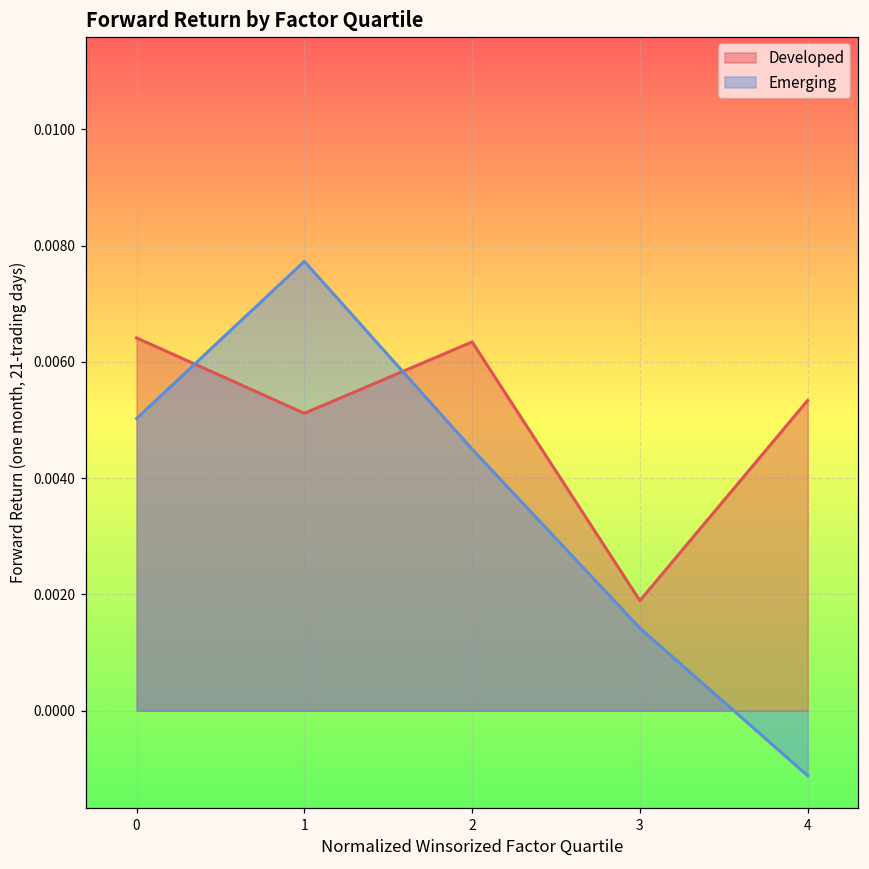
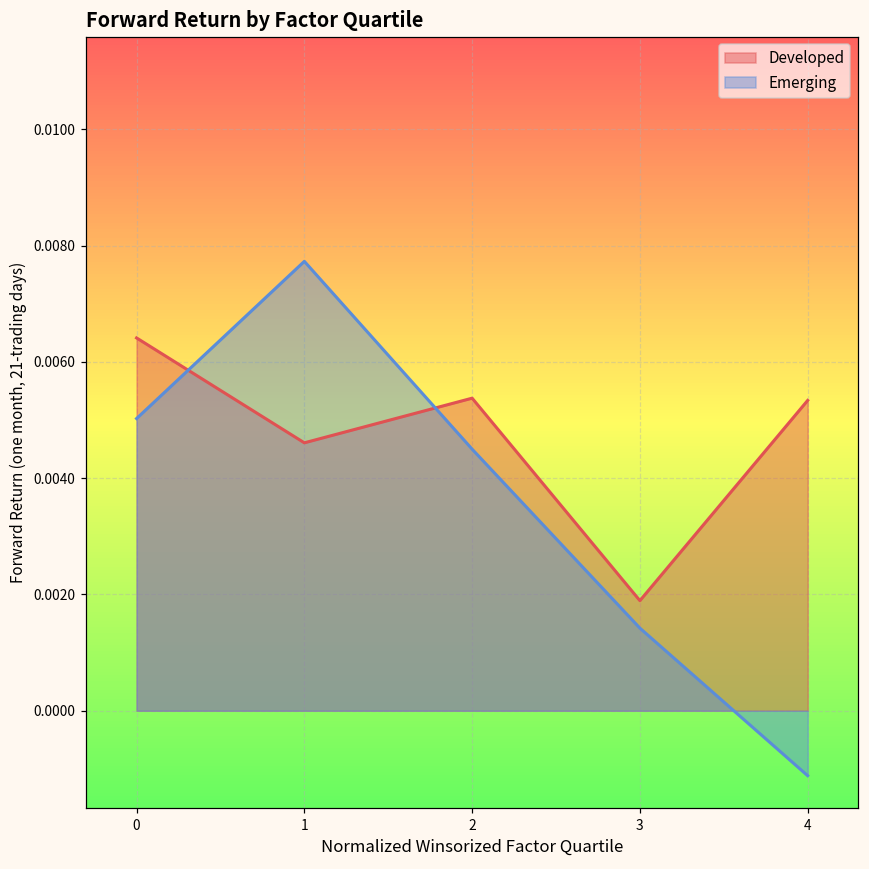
  {
    "Developed": {
      "0": 0.0064,
-     "1": 0.0051,
-     "2": 0.0063,
+     "1": 0.0046,
+     "2": 0.0054,
      "3": 0.0019,
      "4": 0.0053
    }
  }
